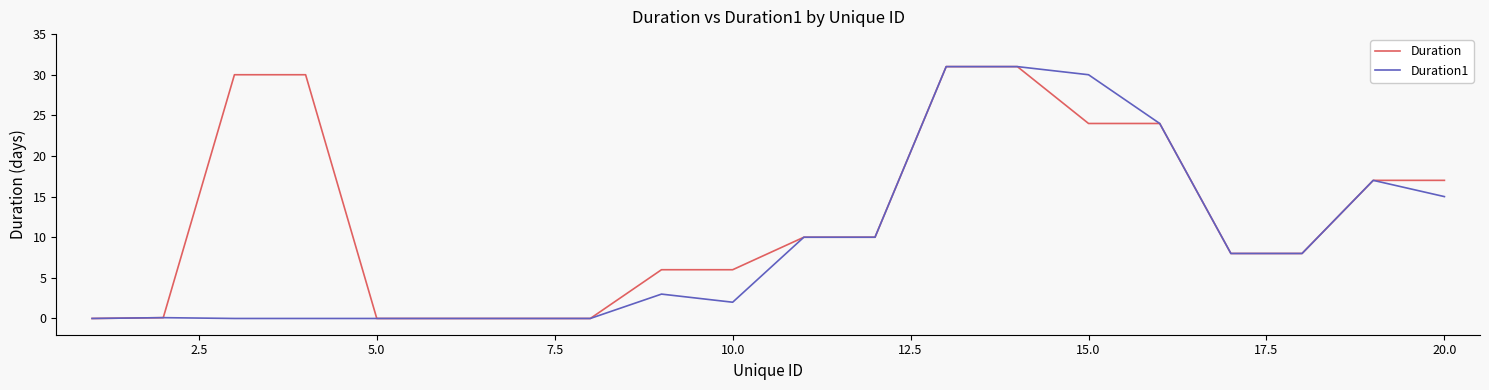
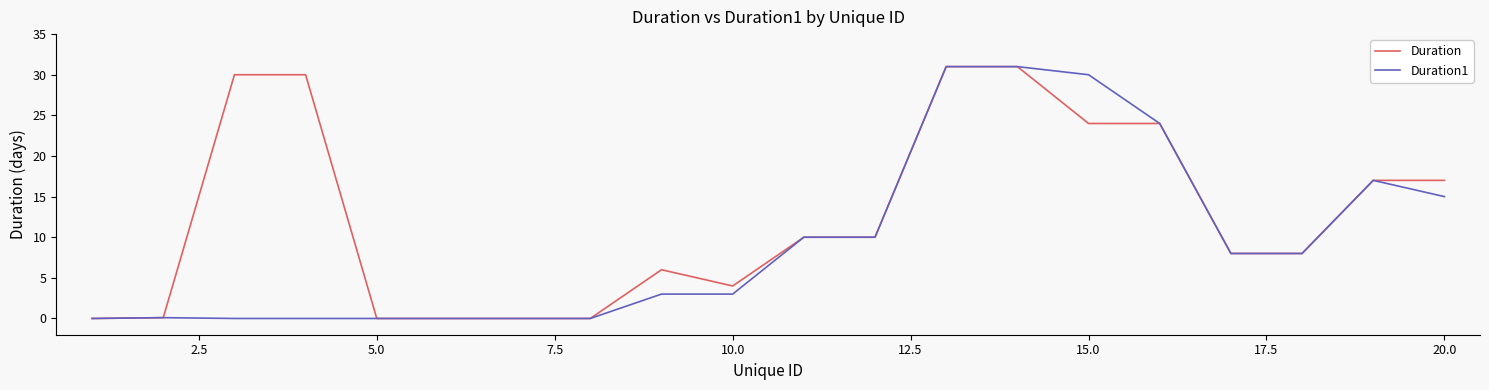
  {
    "Duration": {
-     "10.0": 6,
+     "10.0": 4,
      "15.0": 24,
      "20.0": 17
    },
    "Duration1": {
-     "10.0": 2,
+     "10.0": 3,
      "15.0": 30,
      "20.0": 15
    }
  }
